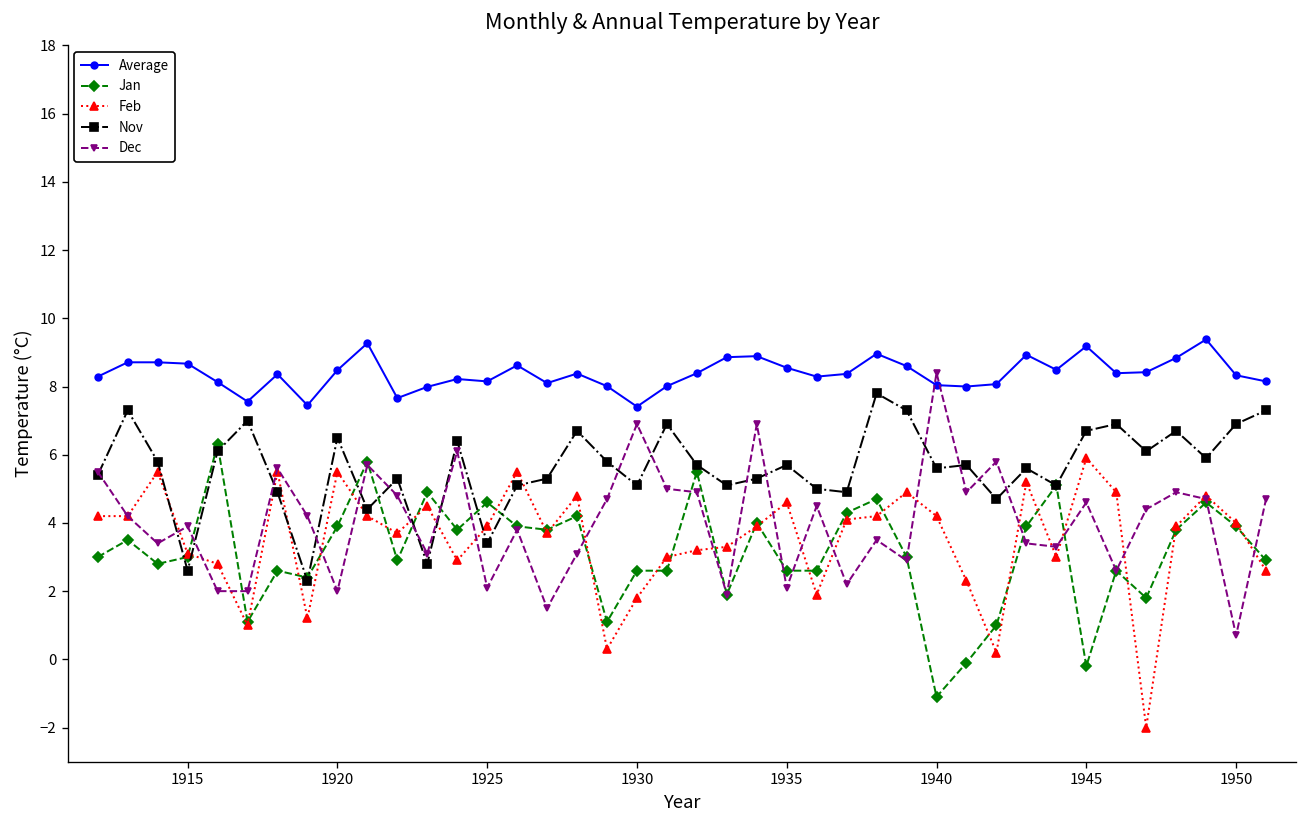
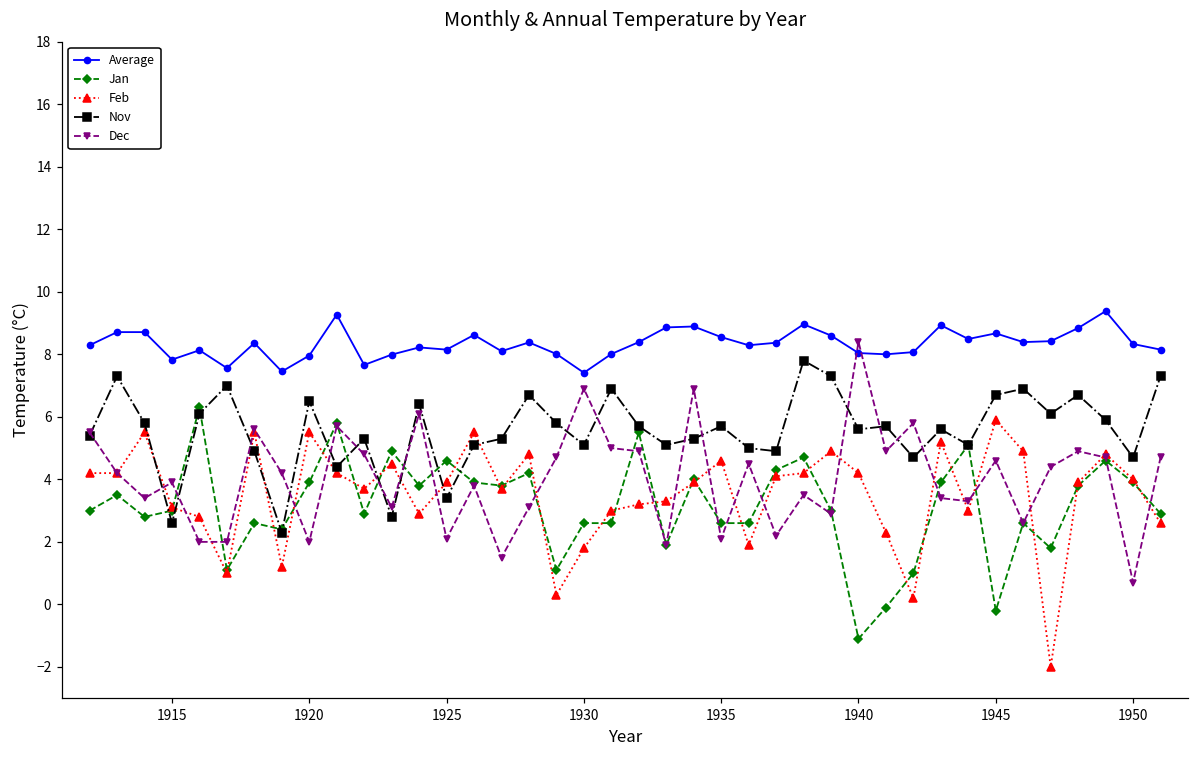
  {
    "Average": {
-     "1915": 8.7,
-     "1920": 8.5,
+     "1915": 7.8,
+     "1920": 8.0,
      "1925": 8.2,
      "1930": 7.4,
      "1935": 8.6,
      "1940": 8.0,
-     "1945": 9.2,
+     "1945": 8.7,
      "1950": 8.3
    },
    "Jan": {
      "1915": 3.0,
      "1920": 3.9,
      "1925": 4.6,
      "1930": 2.6,
      "1935": 2.6,
      "1940": -1.1,
      "1945": -0.2,
      "1950": 3.9
    },
    "Feb": {
      "1915": 3.1,
      "1920": 5.5,
      "1925": 3.9,
      "1930": 1.8,
      "1935": 4.6,
      "1940": 4.2,
      "1945": 5.9,
      "1950": 4.0
    },
    "Nov": {
      "1915": 2.6,
      "1920": 6.5,
      "1925": 3.4,
      "1930": 5.1,
      "1935": 5.7,
      "1940": 5.6,
      "1945": 6.7,
-     "1950": 6.9
+     "1950": 4.7
    },
    "Dec": {
      "1915": 3.9,
      "1920": 2.0,
      "1925": 2.1,
      "1930": 6.9,
      "1935": 2.1,
      "1940": 8.4,
      "1945": 4.6,
      "1950": 0.7
    }
  }
